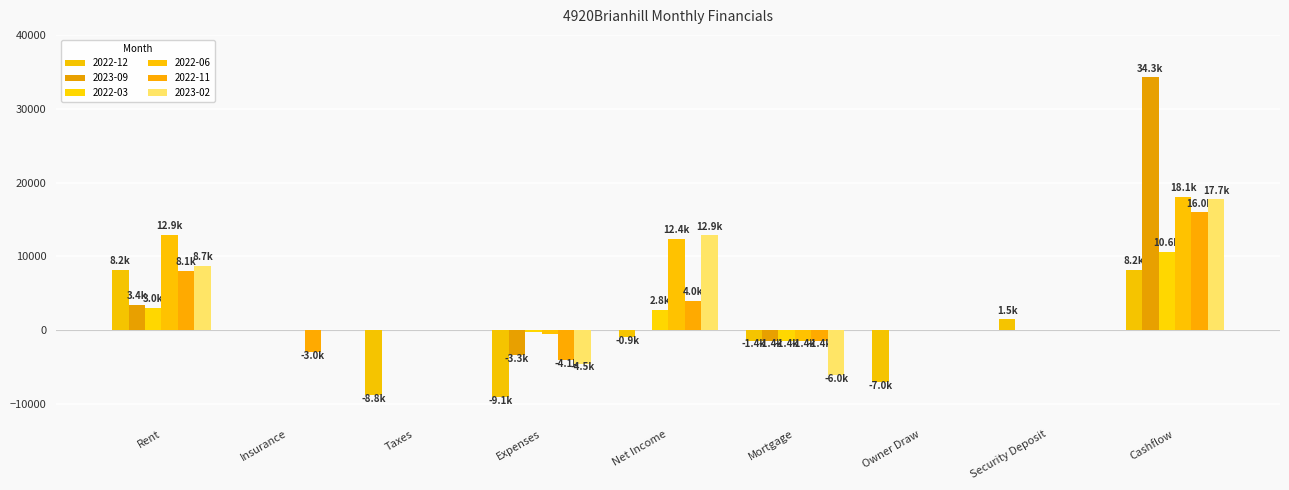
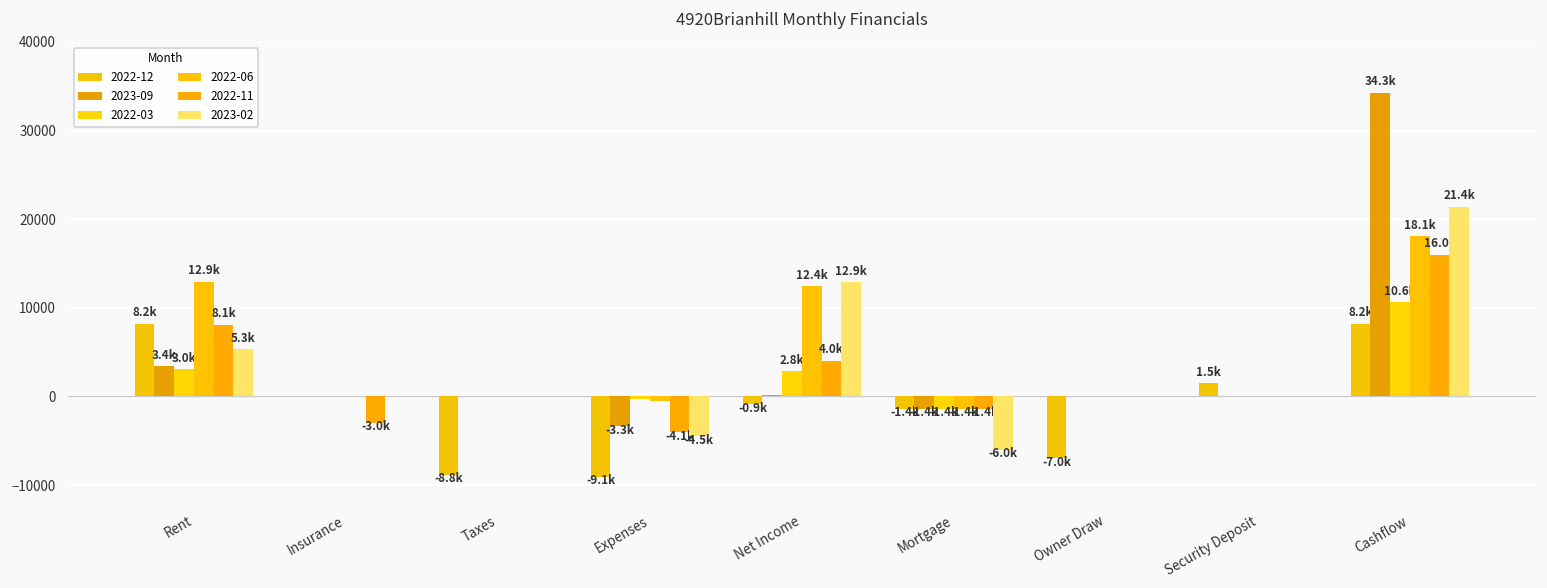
  {
    "2023-02": {
-     "Rent": "8.7k",
+     "Rent": "5.3k",
      "Net Income": "12.9k",
      "Mortgage": "-6.0k",
-     "Cashflow": "17.7k"
+     "Cashflow": "21.4k"
    }
  }
